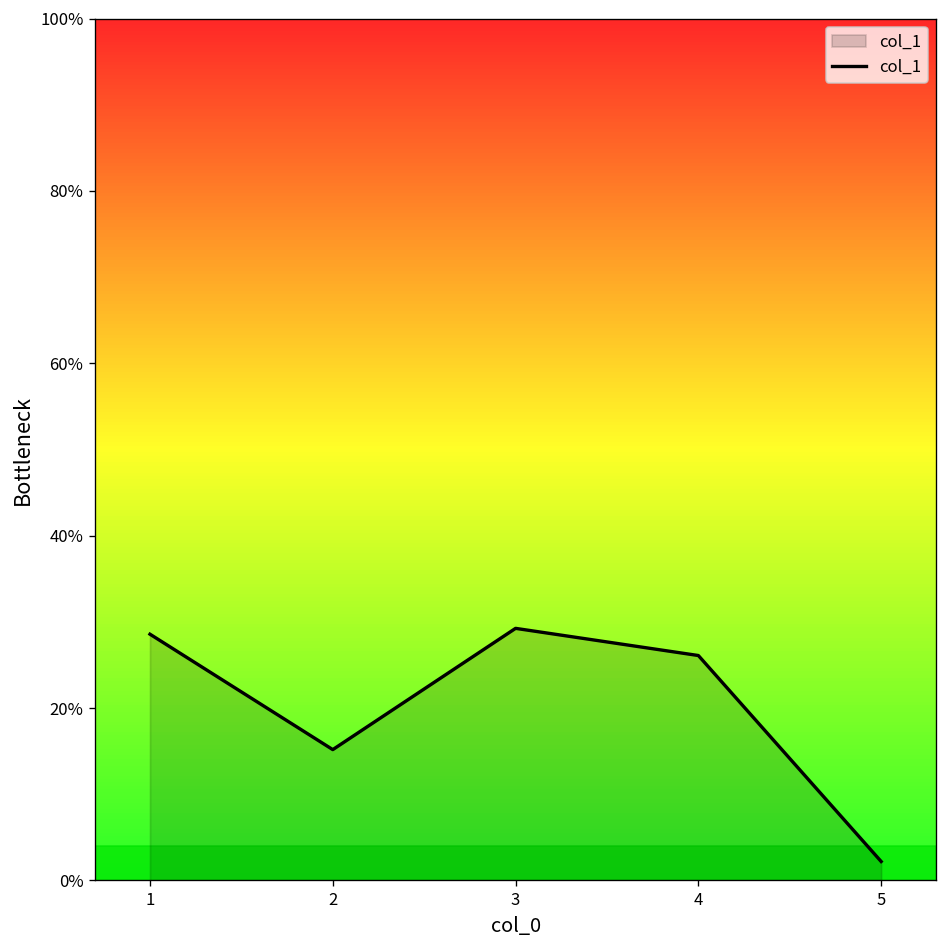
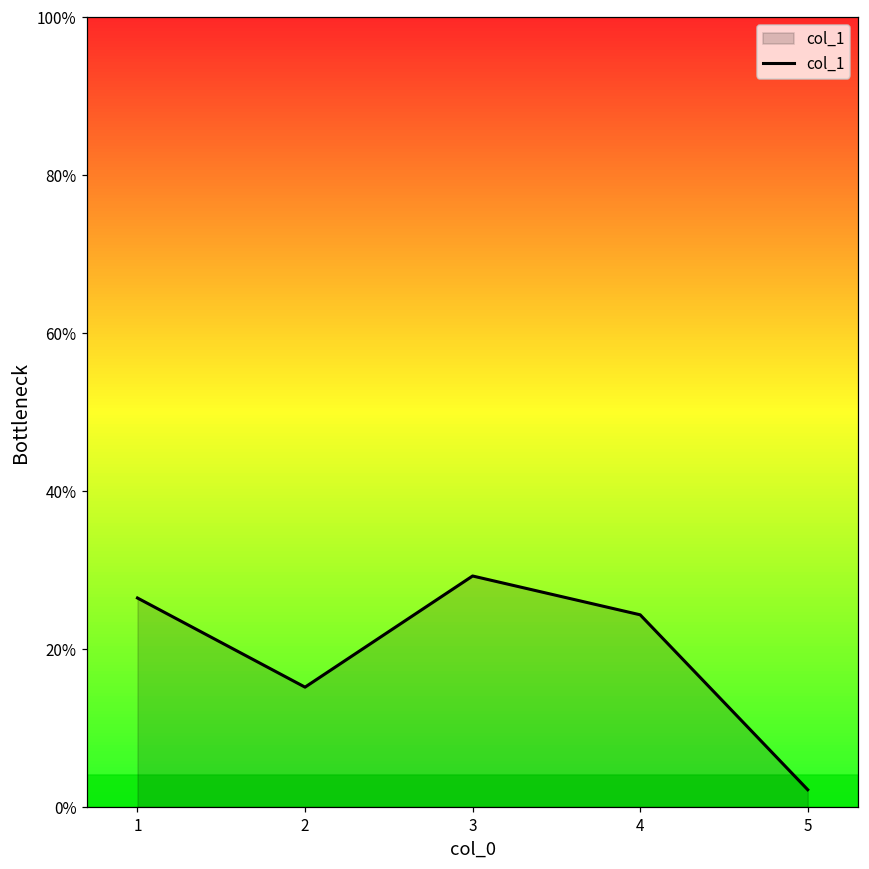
  {
-   "1": "29%",
+   "1": "26%",
    "2": "15%",
    "3": "29%",
-   "4": "26%"
+   "4": "24%"
  }
